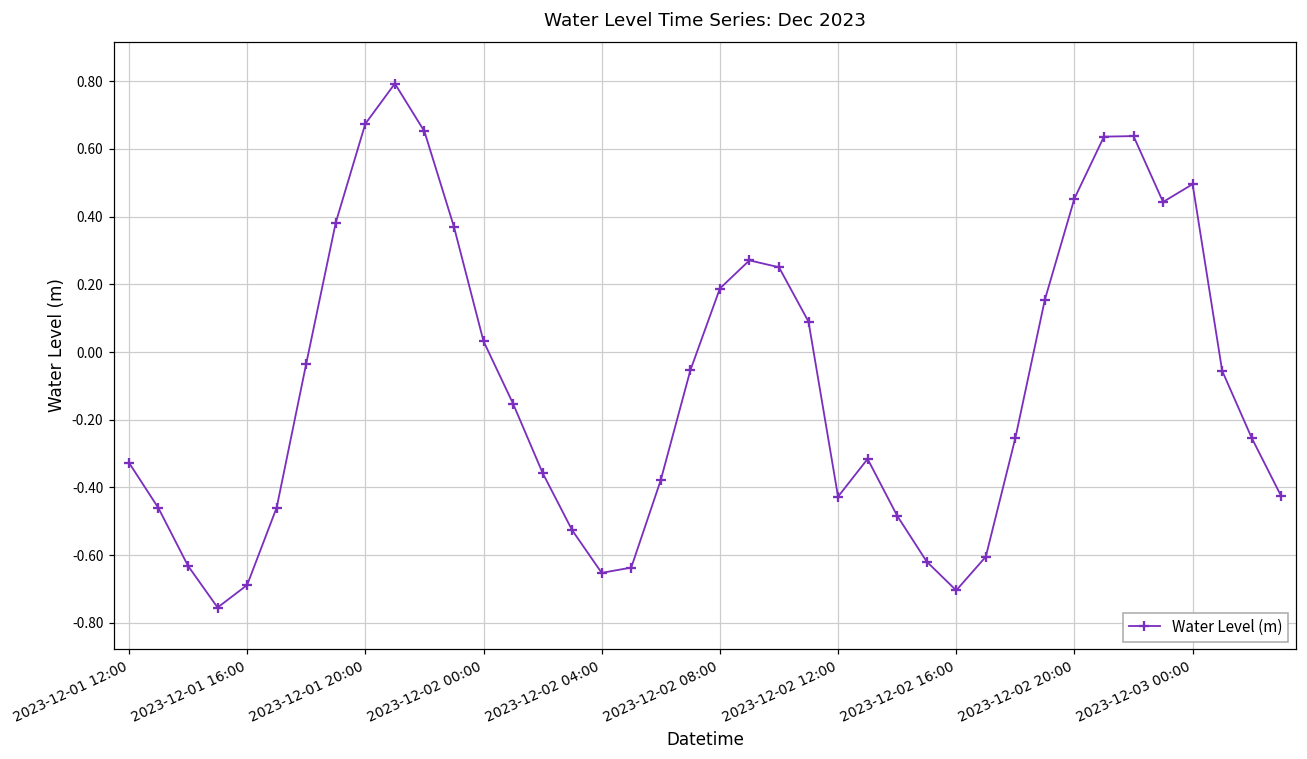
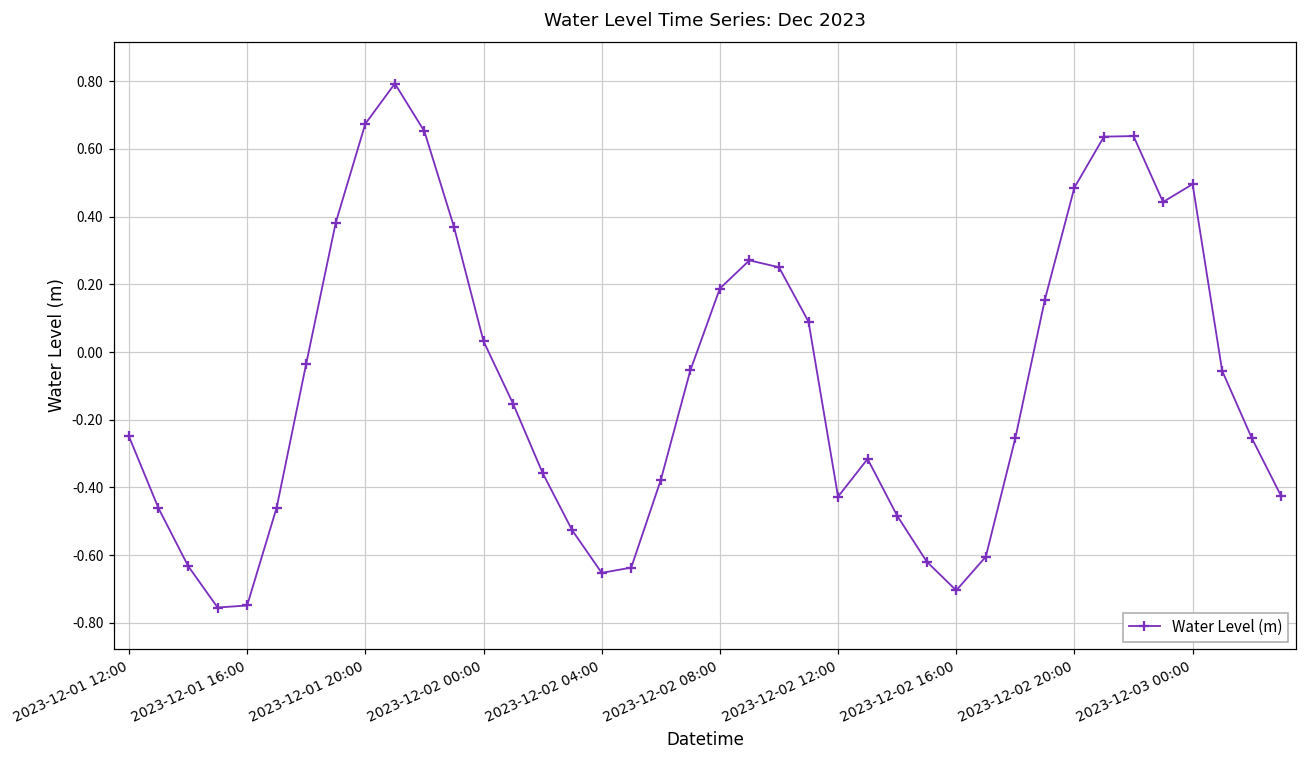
  {
-   "2023-12-01 12:00": -0.33,
-   "2023-12-01 16:00": -0.69,
+   "2023-12-01 12:00": -0.25,
+   "2023-12-01 16:00": -0.75,
    "2023-12-01 20:00": 0.67,
    "2023-12-02 00:00": 0.03,
    "2023-12-02 04:00": -0.65,
    "2023-12-02 08:00": 0.19,
    "2023-12-02 12:00": -0.43,
    "2023-12-02 16:00": -0.70,
-   "2023-12-02 20:00": 0.45,
+   "2023-12-02 20:00": 0.49,
    "2023-12-03 00:00": 0.50
  }
